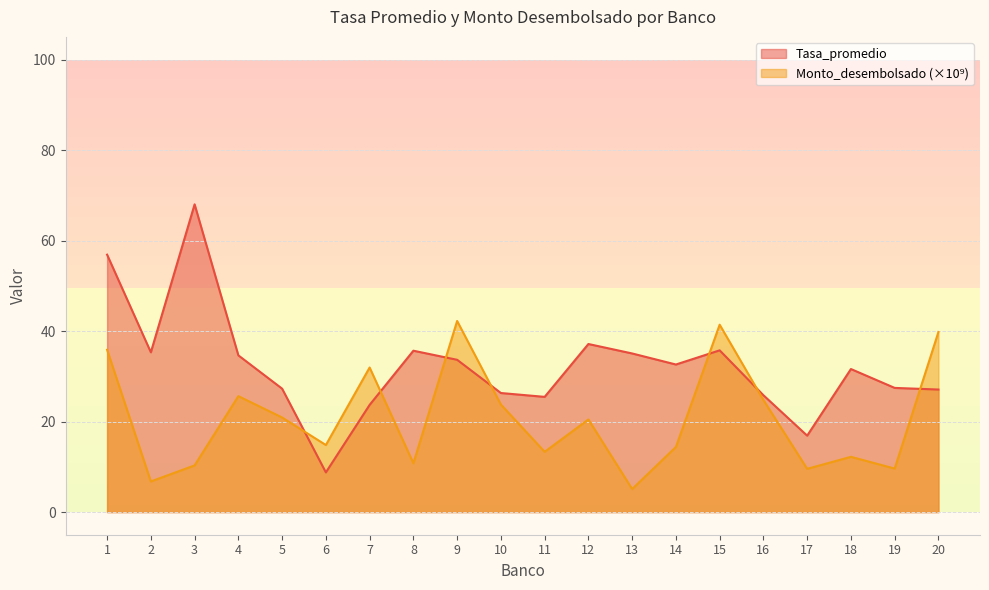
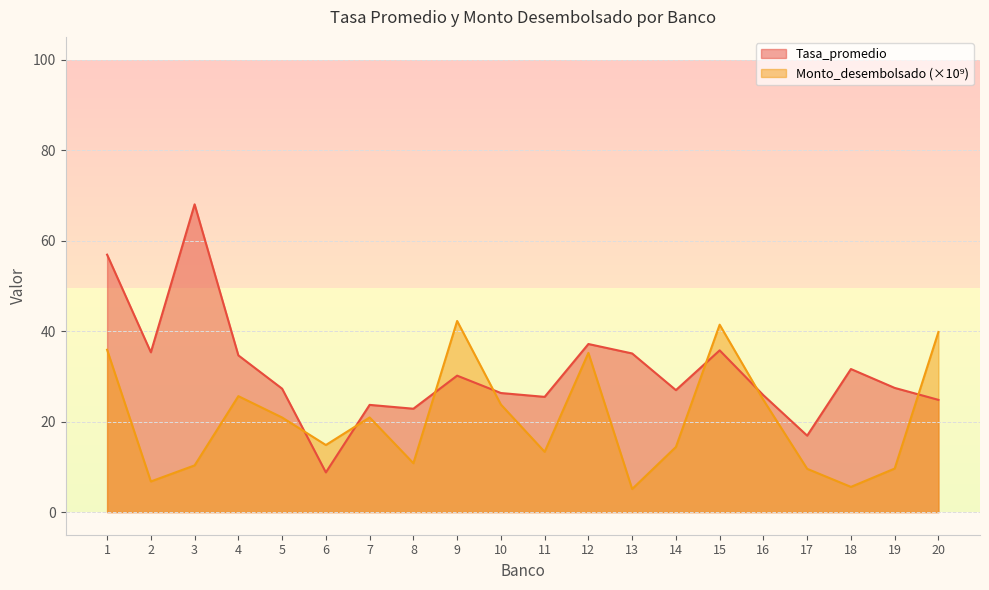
  {
    "Tasa_promedio": {
      "1": 57,
      "2": 35,
      "3": 68,
      "4": 35,
      "5": 27,
      "6": 9,
      "7": 24,
-     "8": 36,
-     "9": 34,
+     "8": 23,
+     "9": 30,
      "10": 26,
      "11": 25,
      "12": 37,
      "13": 35,
-     "14": 33,
+     "14": 27,
      "15": 36,
      "16": 26,
      "17": 17,
      "18": 32,
      "19": 27,
-     "20": 27
+     "20": 25
    },
    "Monto_desembolsado (×10⁹)": {
      "1": 36,
      "2": 7,
      "3": 10,
      "4": 26,
      "5": 21,
      "6": 15,
-     "7": 32,
+     "7": 21,
      "8": 11,
      "9": 42,
      "10": 24,
      "11": 13,
-     "12": 20,
+     "12": 35,
      "13": 5,
      "14": 14,
      "15": 41,
      "16": 25,
      "17": 10,
-     "18": 12,
+     "18": 6,
      "19": 10,
      "20": 40
    }
  }
